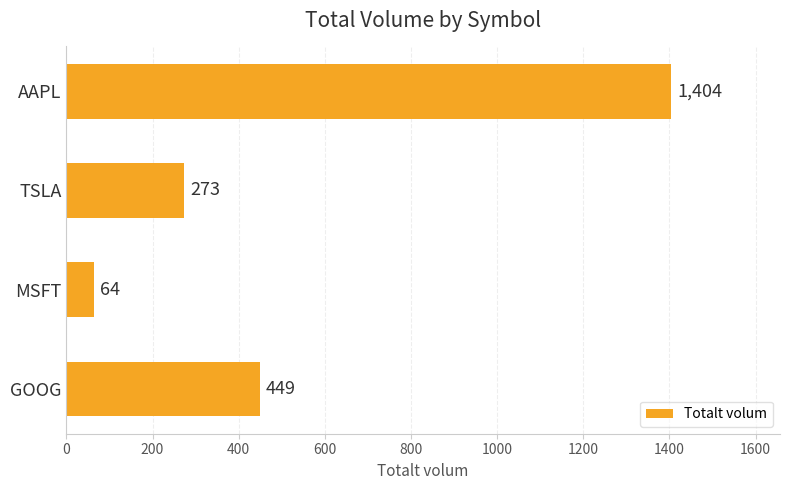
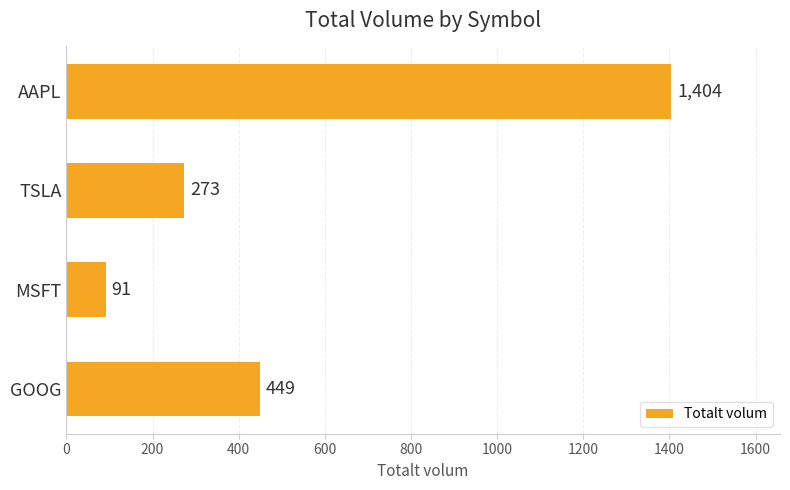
  {
    "AAPL": "1,404",
    "TSLA": "273",
-   "MSFT": "64",
+   "MSFT": "91",
    "GOOG": "449"
  }
